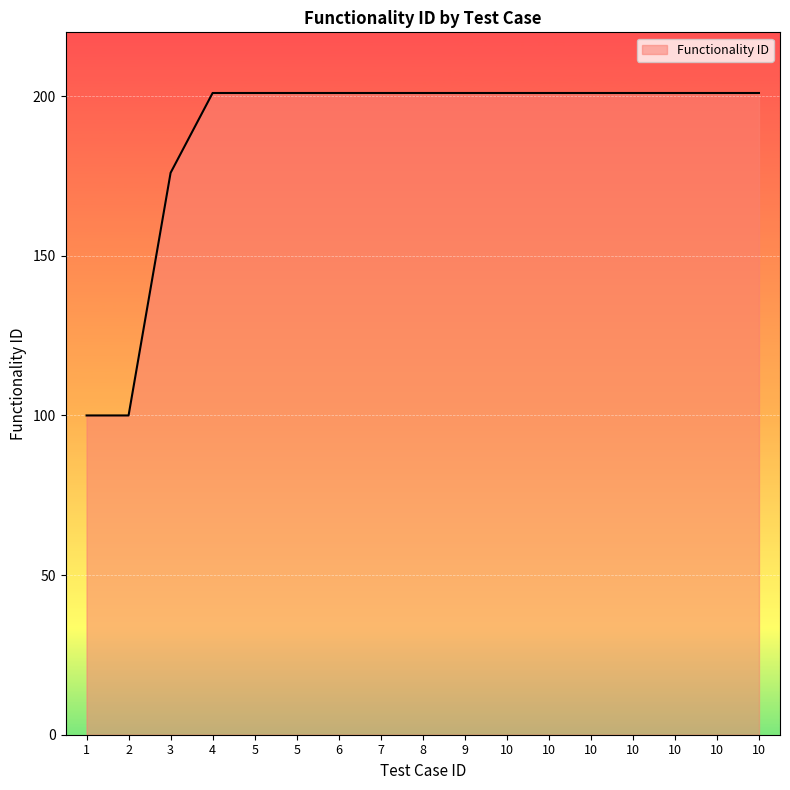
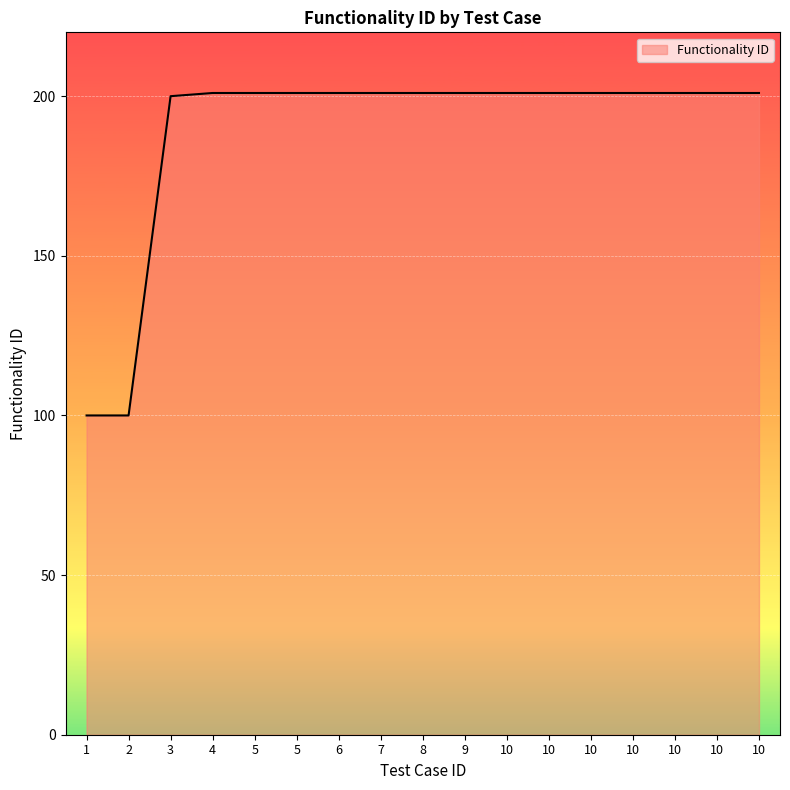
  {
    "1": 100,
    "2": 100,
-   "3": 176,
+   "3": 200,
    "4": 201,
    "6": 201,
    "7": 201,
    "8": 201,
    "9": 201
  }
